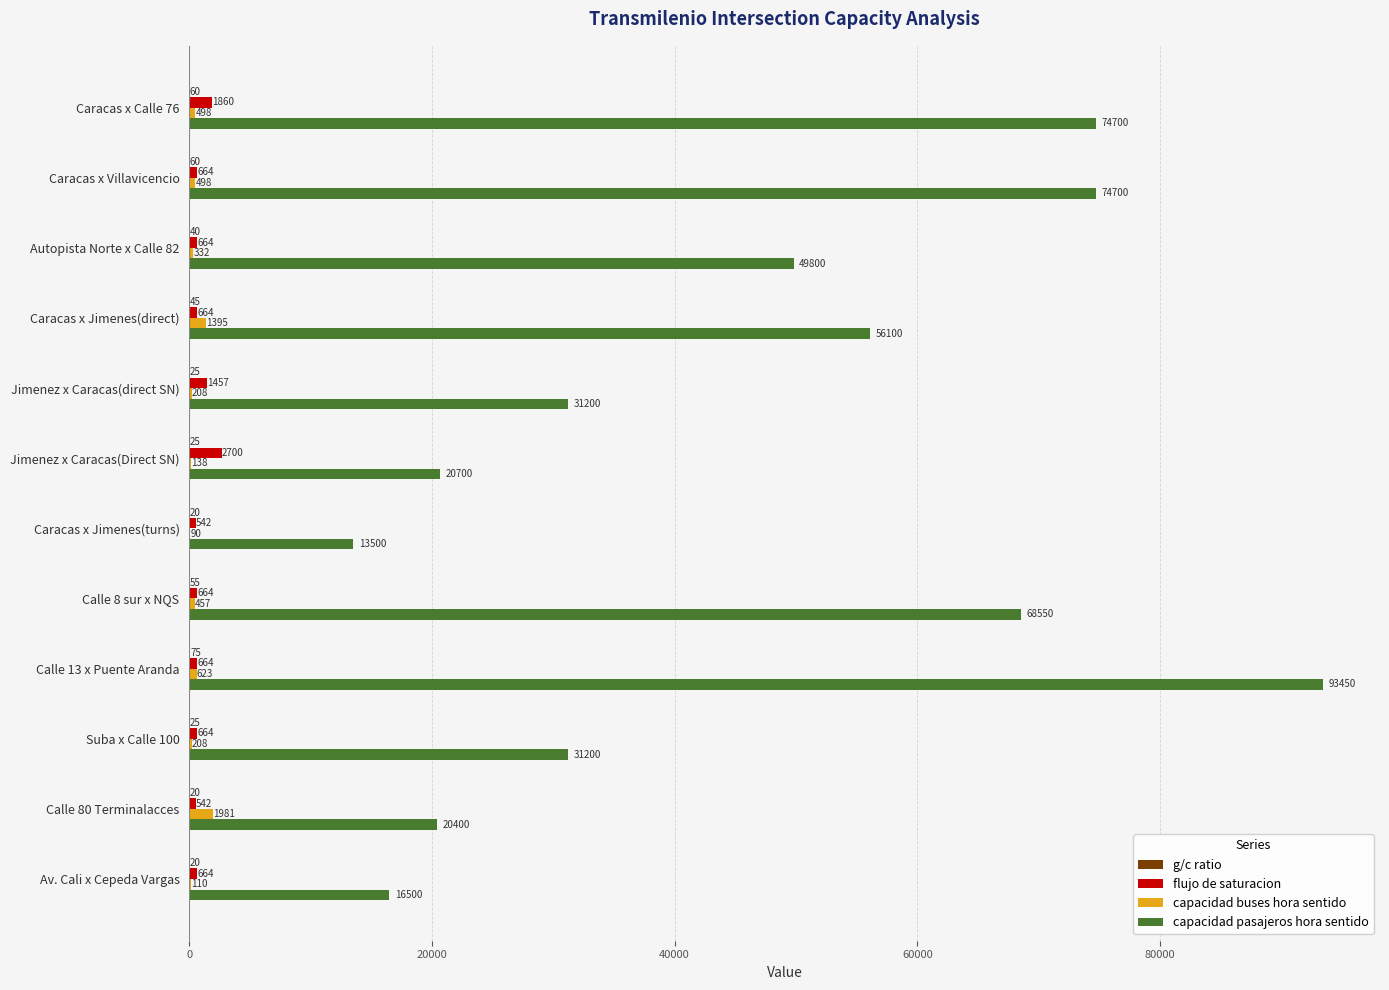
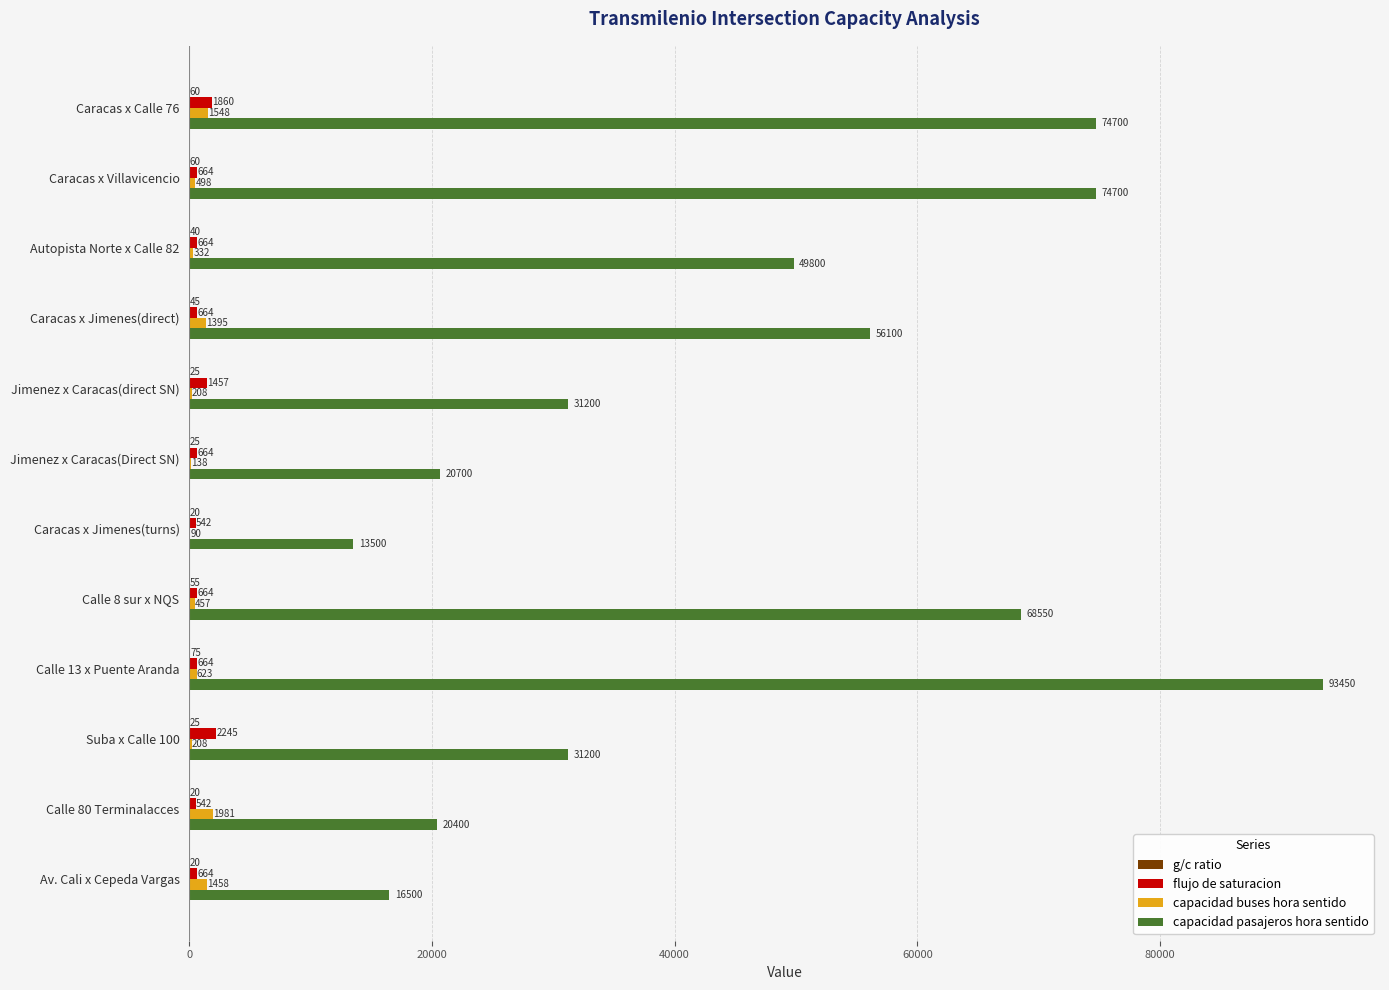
  {
    "g/c ratio": {
      "Caracas x Calle 76": 60,
      "Caracas x Villavicencio": 60,
      "Autopista Norte x Calle 82": 40,
      "Caracas x Jimenes(direct)": 45,
      "Jimenez x Caracas(direct SN)": 25,
      "Jimenez x Caracas(Direct SN)": 25,
      "Caracas x Jimenes(turns)": 20,
      "Calle 8 sur x NQS": 55,
      "Calle 13 x Puente Aranda": 75,
      "Suba x Calle 100": 25,
      "Calle 80 Terminalacces": 20,
      "Av. Cali x Cepeda Vargas": 20
    },
    "flujo de saturacion": {
      "Caracas x Calle 76": 1860,
      "Caracas x Villavicencio": 664,
      "Autopista Norte x Calle 82": 664,
      "Caracas x Jimenes(direct)": 664,
      "Jimenez x Caracas(direct SN)": 1457,
-     "Jimenez x Caracas(Direct SN)": 2700,
+     "Jimenez x Caracas(Direct SN)": 664,
      "Caracas x Jimenes(turns)": 542,
      "Calle 8 sur x NQS": 664,
      "Calle 13 x Puente Aranda": 664,
-     "Suba x Calle 100": 664,
+     "Suba x Calle 100": 2245,
      "Calle 80 Terminalacces": 542,
      "Av. Cali x Cepeda Vargas": 664
    },
    "capacidad buses hora sentido": {
-     "Caracas x Calle 76": 498,
+     "Caracas x Calle 76": 1548,
      "Caracas x Villavicencio": 498,
      "Autopista Norte x Calle 82": 332,
      "Caracas x Jimenes(direct)": 1395,
      "Jimenez x Caracas(direct SN)": 208,
      "Jimenez x Caracas(Direct SN)": 138,
      "Caracas x Jimenes(turns)": 90,
      "Calle 8 sur x NQS": 457,
      "Calle 13 x Puente Aranda": 623,
      "Suba x Calle 100": 208,
      "Calle 80 Terminalacces": 1981,
-     "Av. Cali x Cepeda Vargas": 110
+     "Av. Cali x Cepeda Vargas": 1458
    },
    "capacidad pasajeros hora sentido": {
      "Caracas x Calle 76": 74700,
      "Caracas x Villavicencio": 74700,
      "Autopista Norte x Calle 82": 49800,
      "Caracas x Jimenes(direct)": 56100,
      "Jimenez x Caracas(direct SN)": 31200,
      "Jimenez x Caracas(Direct SN)": 20700,
      "Caracas x Jimenes(turns)": 13500,
      "Calle 8 sur x NQS": 68550,
      "Calle 13 x Puente Aranda": 93450,
      "Suba x Calle 100": 31200,
      "Calle 80 Terminalacces": 20400,
      "Av. Cali x Cepeda Vargas": 16500
    }
  }
